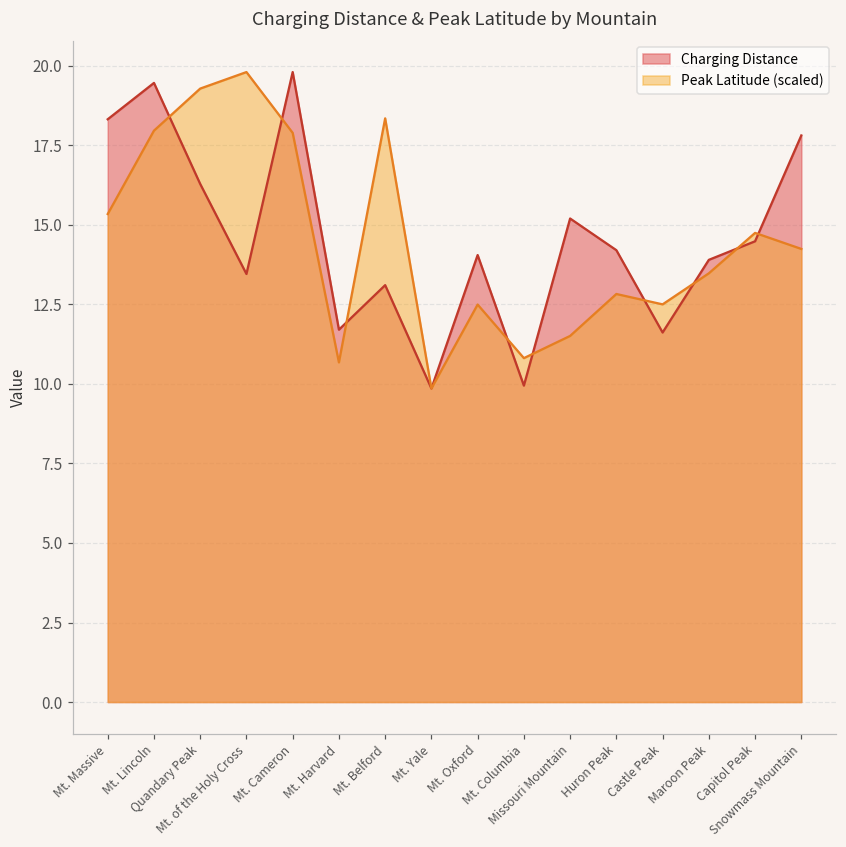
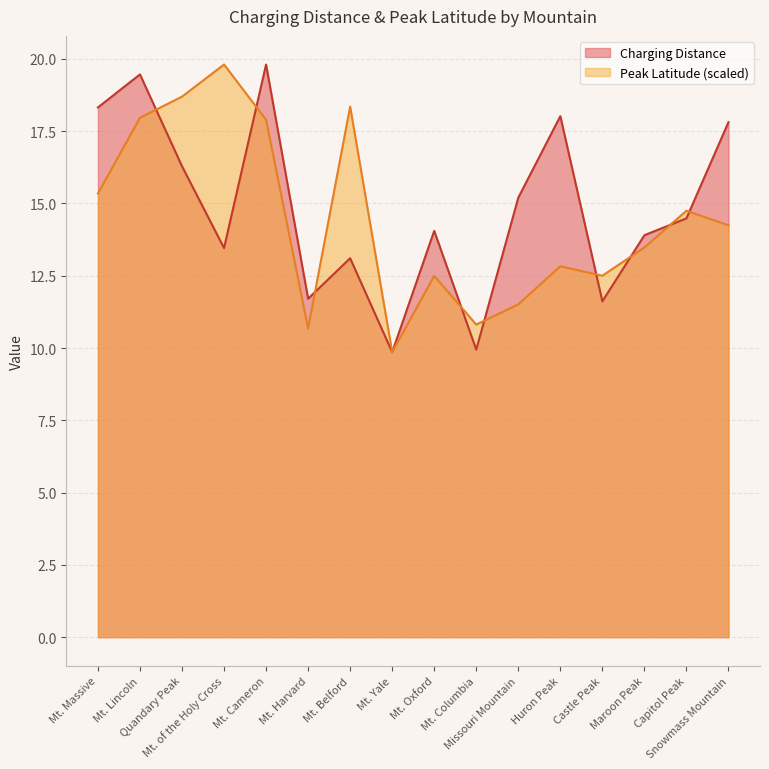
  {
    "Charging Distance": {
      "Mt. Massive": 18.3,
      "Mt. Lincoln": 19.5,
      "Quandary Peak": 16.3,
      "Mt. of the Holy Cross": 13.5,
      "Mt. Cameron": 19.8,
      "Mt. Harvard": 11.7,
      "Mt. Belford": 13.1,
      "Mt. Oxford": 14.1,
      "Mt. Columbia": 9.9,
      "Missouri Mountain": 15.2,
-     "Huron Peak": 14.2,
+     "Huron Peak": 18.0,
      "Castle Peak": 11.6,
      "Maroon Peak": 13.9,
      "Capitol Peak": 14.5,
      "Snowmass Mountain": 17.8
    },
    "Peak Latitude (scaled)": {
      "Mt. Massive": 15.3,
      "Mt. Lincoln": 18.0,
-     "Quandary Peak": 19.3,
+     "Quandary Peak": 18.7,
      "Mt. of the Holy Cross": 19.8,
      "Mt. Cameron": 17.9,
      "Mt. Harvard": 10.7,
      "Mt. Belford": 18.3,
      "Mt. Oxford": 12.5,
      "Mt. Columbia": 10.8,
      "Missouri Mountain": 11.5,
      "Huron Peak": 12.8,
      "Castle Peak": 12.5,
      "Maroon Peak": 13.5,
      "Capitol Peak": 14.7,
      "Snowmass Mountain": 14.2
    }
  }
